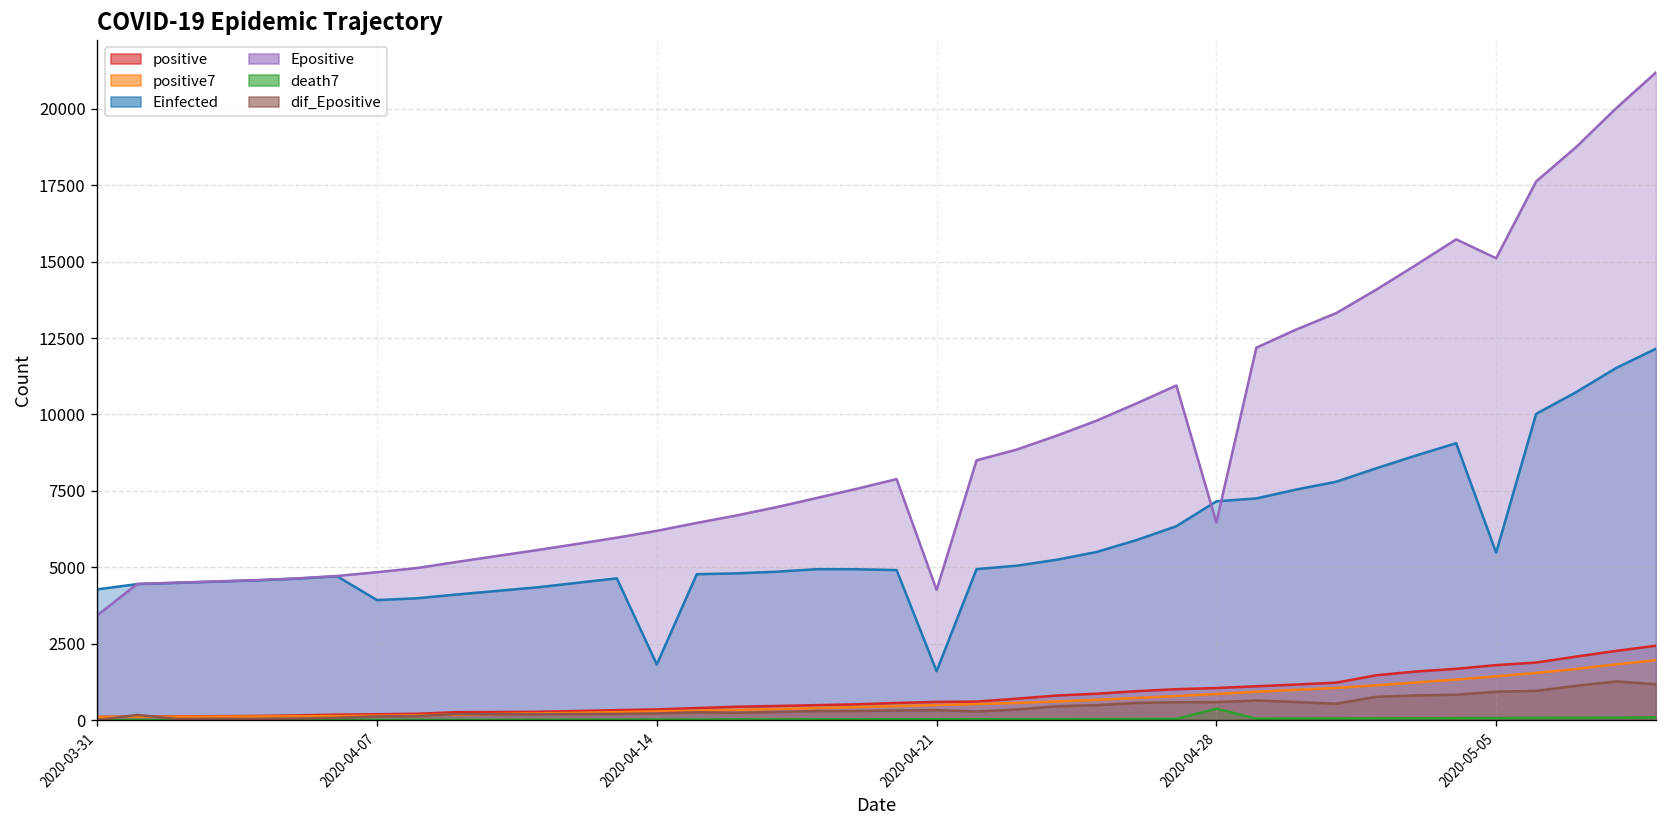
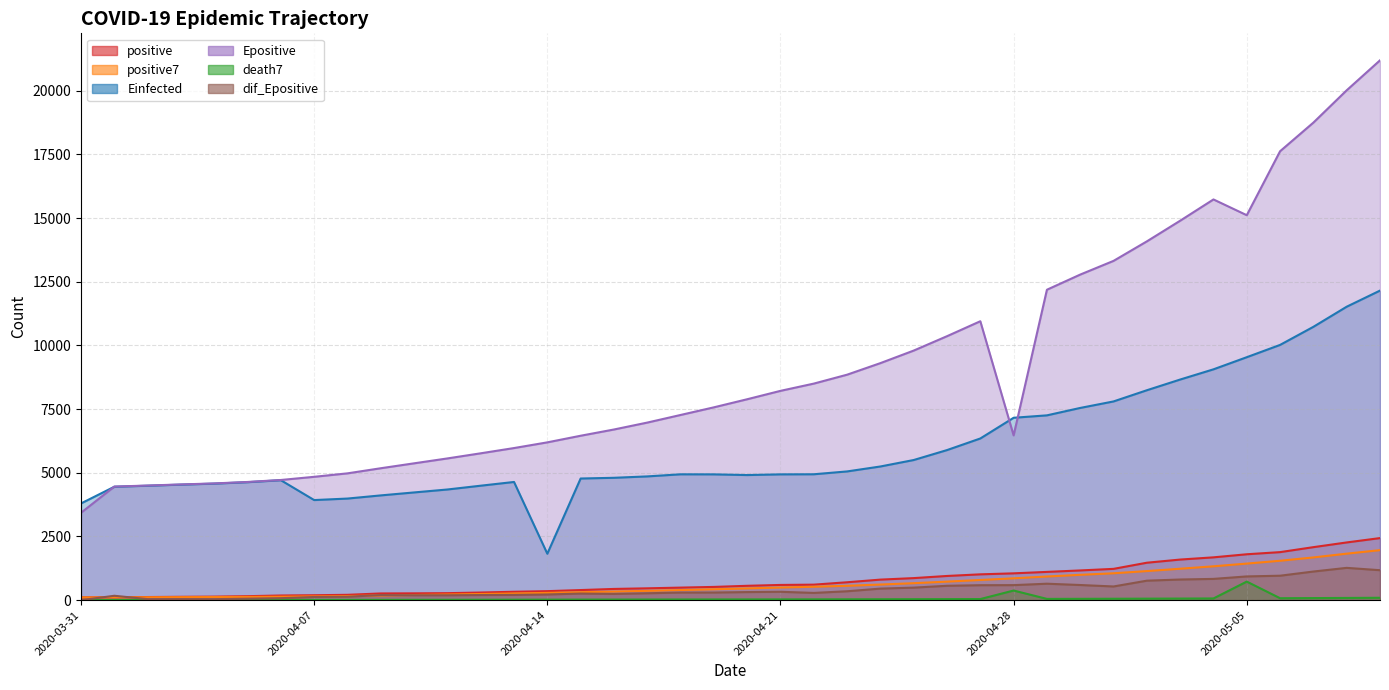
  {
    "Einfected": {
-     "2020-03-31": 4300,
+     "2020-03-31": 3800,
      "2020-04-07": 3900,
      "2020-04-14": 1800,
-     "2020-04-21": 1600,
+     "2020-04-21": 4900,
      "2020-04-28": 7200,
-     "2020-05-05": 5500
+     "2020-05-05": 9500
    },
    "Epositive": {
      "2020-03-31": 3400,
      "2020-04-07": 4800,
      "2020-04-14": 6200,
-     "2020-04-21": 4300,
+     "2020-04-21": 8200,
      "2020-04-28": 6500,
      "2020-05-05": 15100
    },
    "death7": {
      "2020-04-07": 0,
      "2020-04-14": 0,
      "2020-04-21": 0,
      "2020-04-28": 400,
-     "2020-05-05": 100
+     "2020-05-05": 700
    }
  }
